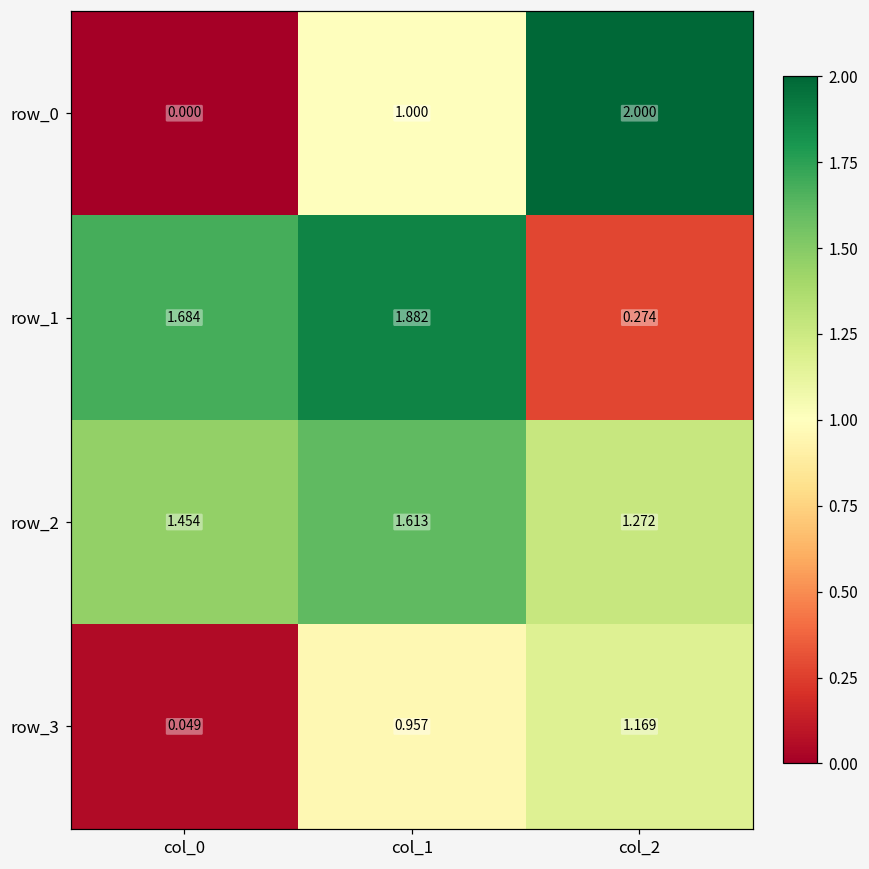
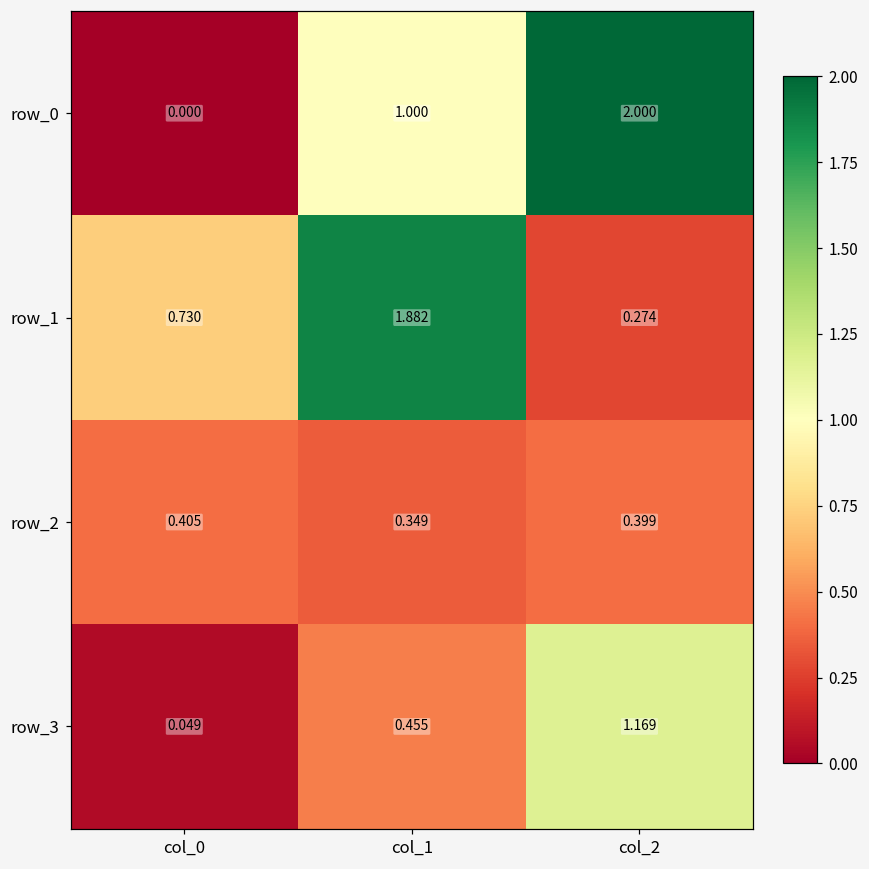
  {
    "row_1": {
-     "col_0": 1.684
+     "col_0": 0.730
    },
    "row_2": {
-     "col_0": 1.454,
-     "col_1": 1.613,
-     "col_2": 1.272
+     "col_0": 0.405,
+     "col_1": 0.349,
+     "col_2": 0.399
    },
    "row_3": {
-     "col_1": 0.957
+     "col_1": 0.455
    }
  }
